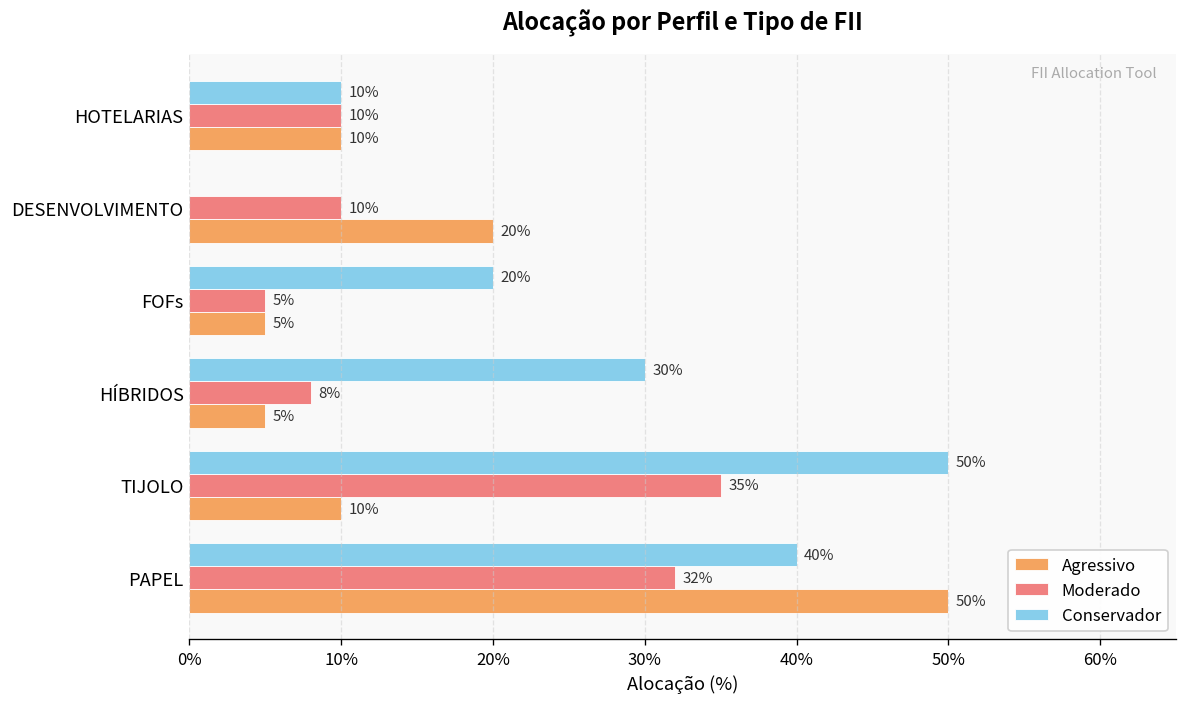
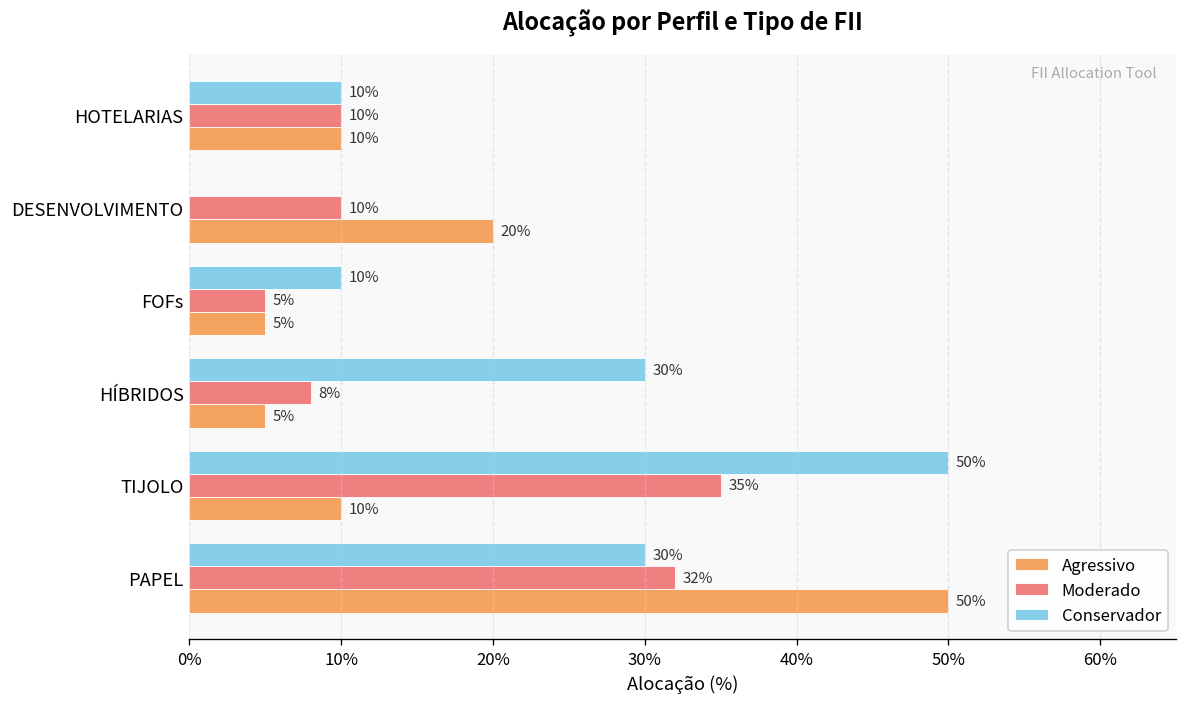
  {
    "Conservador": {
      "HOTELARIAS": "10%",
-     "FOFs": "20%",
+     "FOFs": "10%",
      "HÍBRIDOS": "30%",
      "TIJOLO": "50%",
-     "PAPEL": "40%"
+     "PAPEL": "30%"
    }
  }
